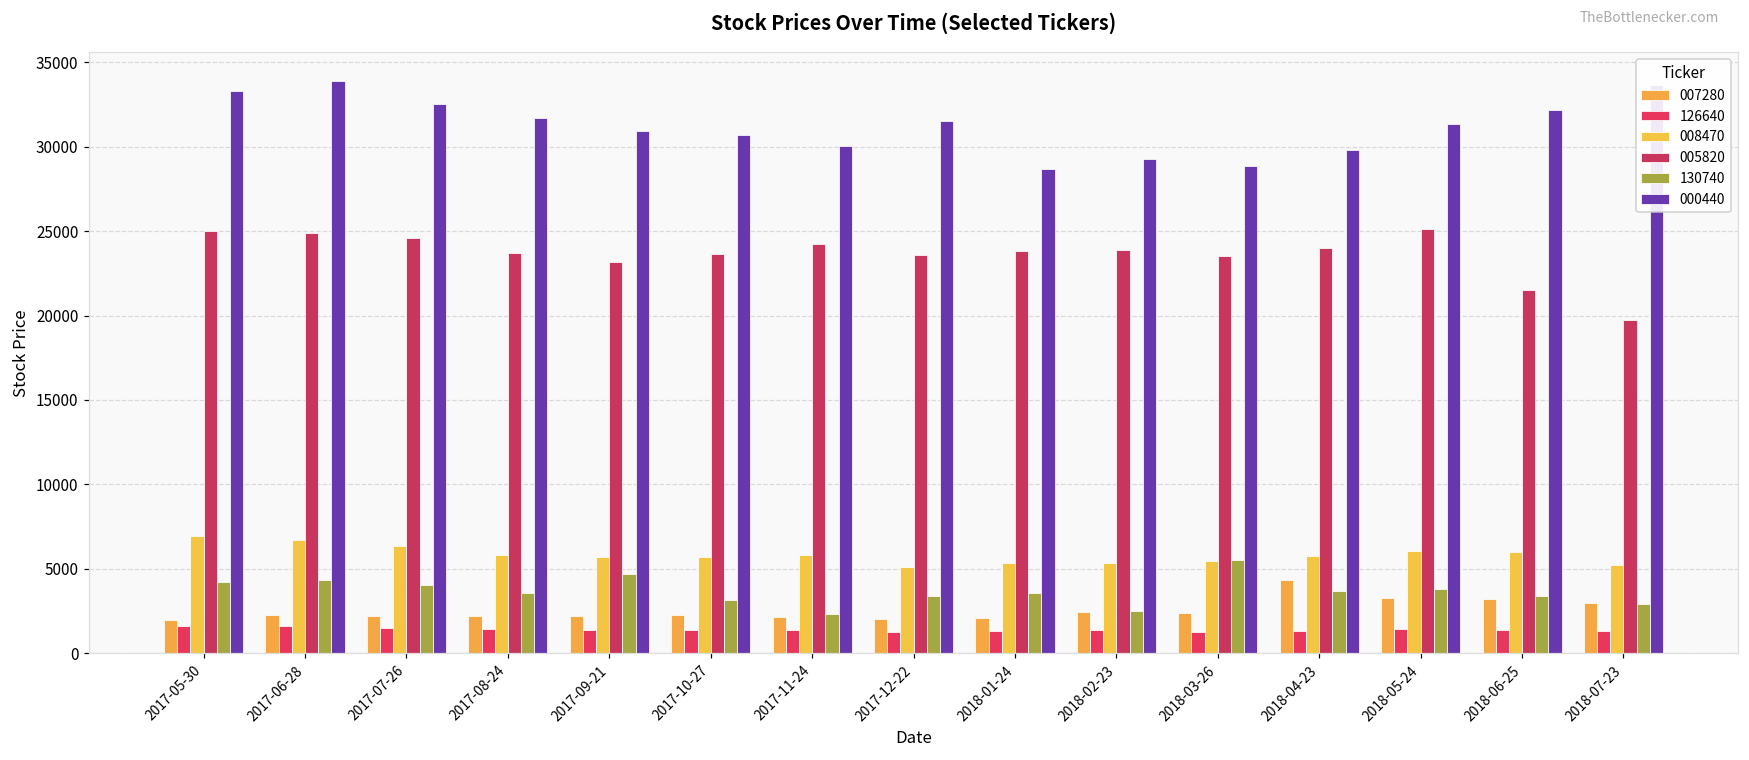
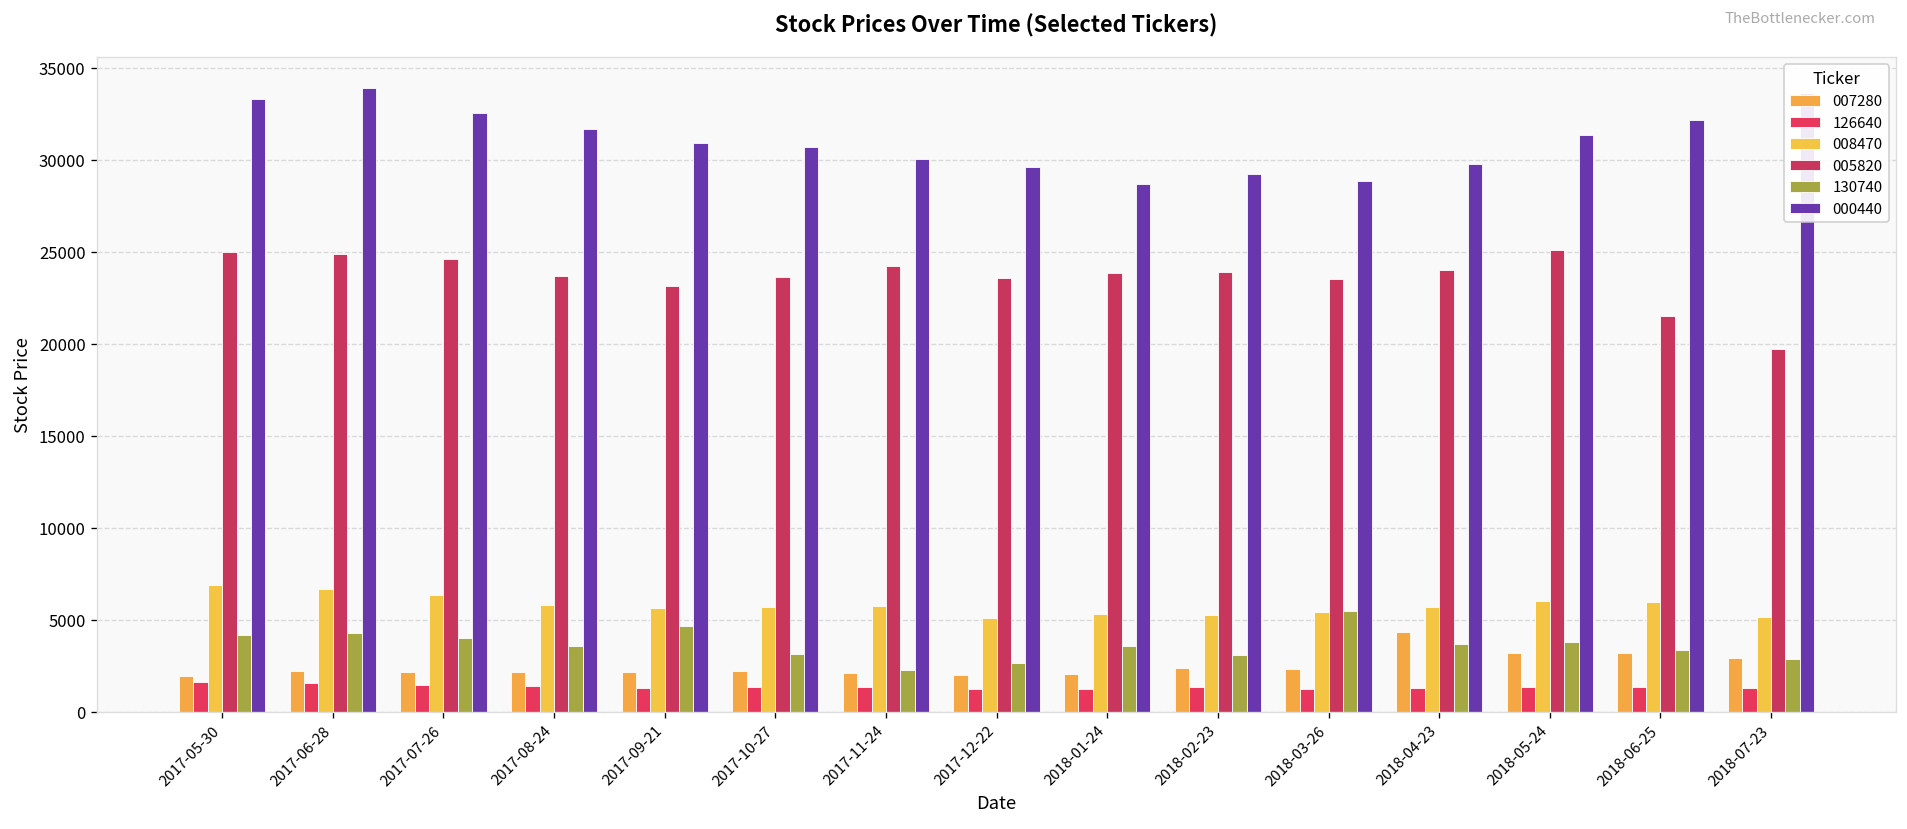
  {
    "130740": {
      "2017-05-30": 4200,
      "2017-06-28": 4300,
      "2017-07-26": 4000,
      "2017-08-24": 3600,
      "2017-09-21": 4700,
      "2017-10-27": 3100,
      "2017-11-24": 2300,
-     "2017-12-22": 3400,
+     "2017-12-22": 2700,
      "2018-01-24": 3600,
-     "2018-02-23": 2500,
+     "2018-02-23": 3100,
      "2018-03-26": 5500,
      "2018-04-23": 3700,
      "2018-05-24": 3800,
      "2018-06-25": 3400,
      "2018-07-23": 2900
    },
    "000440": {
      "2017-05-30": 33300,
      "2017-06-28": 33900,
      "2017-07-26": 32600,
      "2017-08-24": 31700,
      "2017-09-21": 30900,
      "2017-10-27": 30700,
      "2017-11-24": 30100,
-     "2017-12-22": 31600,
+     "2017-12-22": 29600,
      "2018-01-24": 28700,
      "2018-02-23": 29300,
      "2018-03-26": 28900,
      "2018-04-23": 29800,
      "2018-05-24": 31400,
      "2018-06-25": 32200
    }
  }
